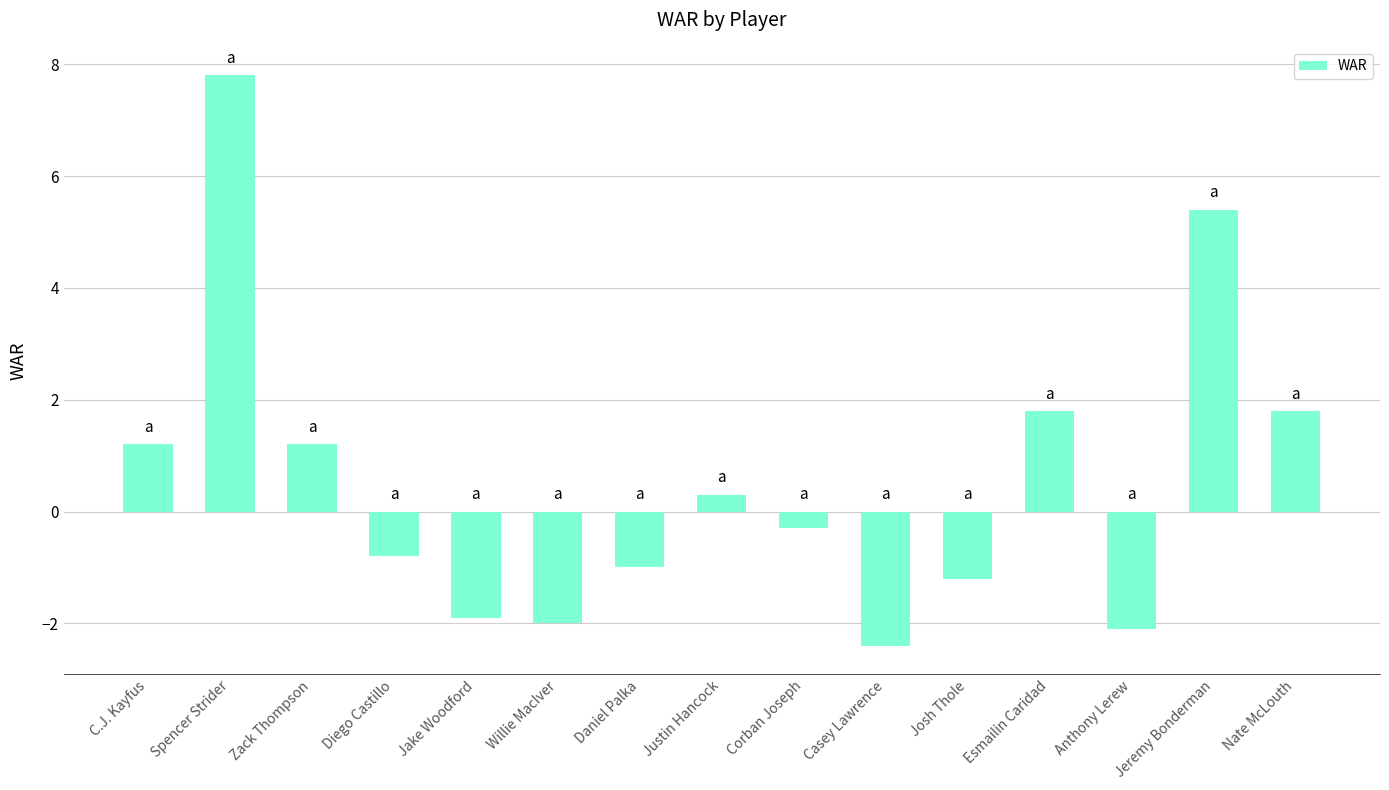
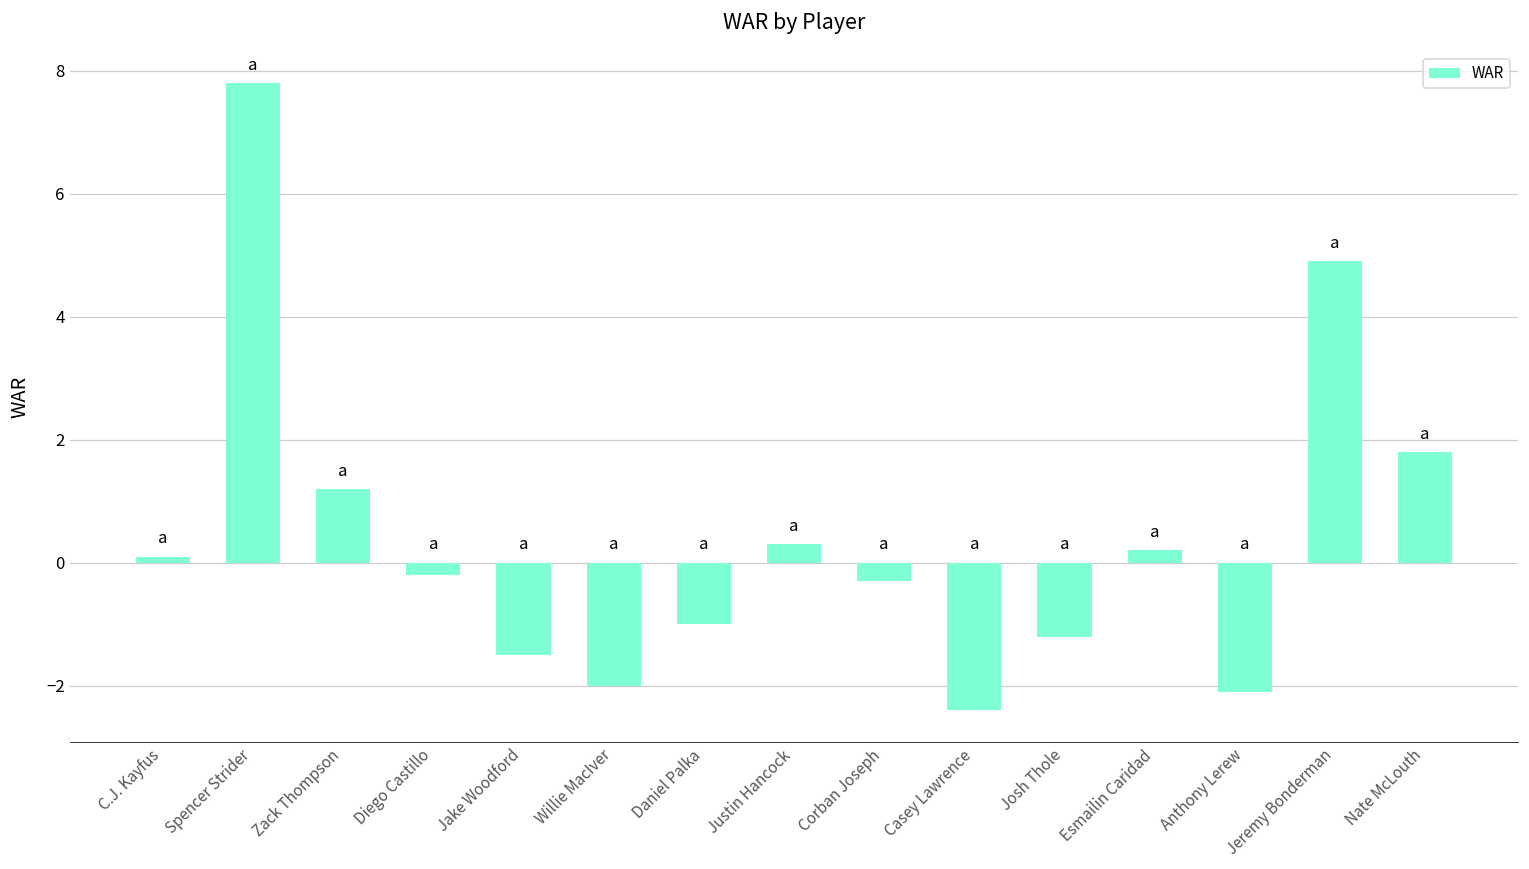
  {
-   "C.J. Kayfus": 1.2,
+   "C.J. Kayfus": 0.1,
    "Spencer Strider": 7.8,
    "Zack Thompson": 1.2,
-   "Diego Castillo": -0.8,
-   "Jake Woodford": -1.9,
+   "Diego Castillo": -0.2,
+   "Jake Woodford": -1.5,
    "Willie MacIver": -2.0,
    "Daniel Palka": -1.0,
    "Justin Hancock": 0.3,
    "Corban Joseph": -0.3,
    "Casey Lawrence": -2.4,
    "Josh Thole": -1.2,
-   "Esmailin Caridad": 1.8,
+   "Esmailin Caridad": 0.2,
    "Anthony Lerew": -2.1,
-   "Jeremy Bonderman": 5.4,
+   "Jeremy Bonderman": 4.9,
    "Nate McLouth": 1.8
  }
